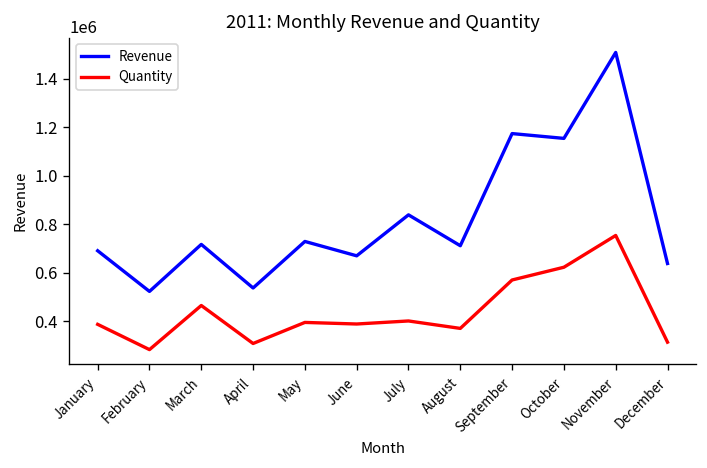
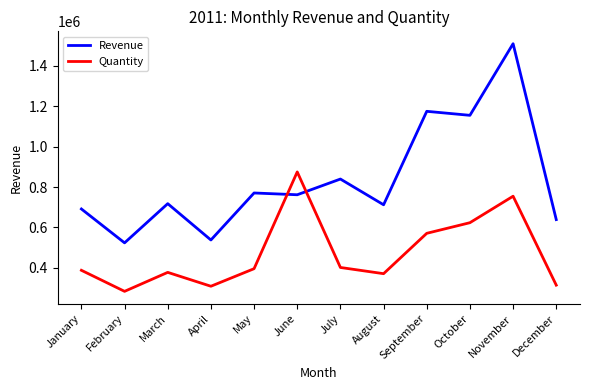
  {
    "Revenue": {
      "January": 690000,
      "February": 520000,
      "March": 720000,
      "April": 540000,
-     "May": 730000,
-     "June": 670000,
+     "May": 770000,
+     "June": 760000,
      "July": 840000,
      "August": 710000,
      "September": 1170000,
      "October": 1150000,
      "November": 1510000,
      "December": 640000
    },
    "Quantity": {
      "January": 390000,
      "February": 280000,
-     "March": 470000,
+     "March": 380000,
      "April": 310000,
      "May": 400000,
-     "June": 390000,
+     "June": 870000,
      "July": 400000,
      "August": 370000,
      "September": 570000,
      "October": 620000,
      "November": 750000,
      "December": 310000
    }
  }
